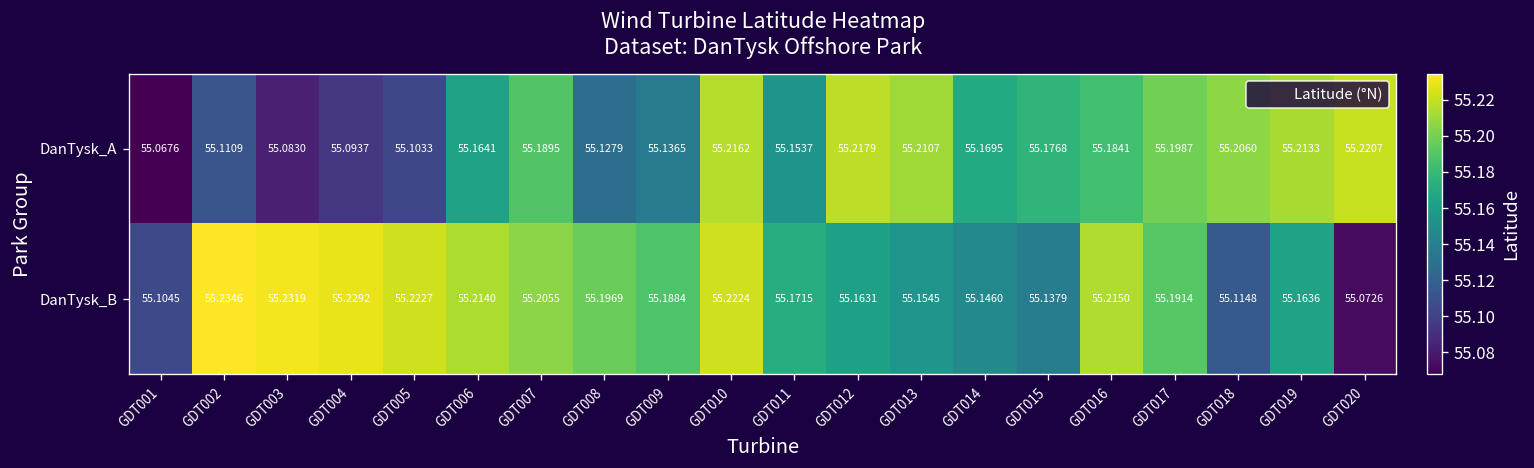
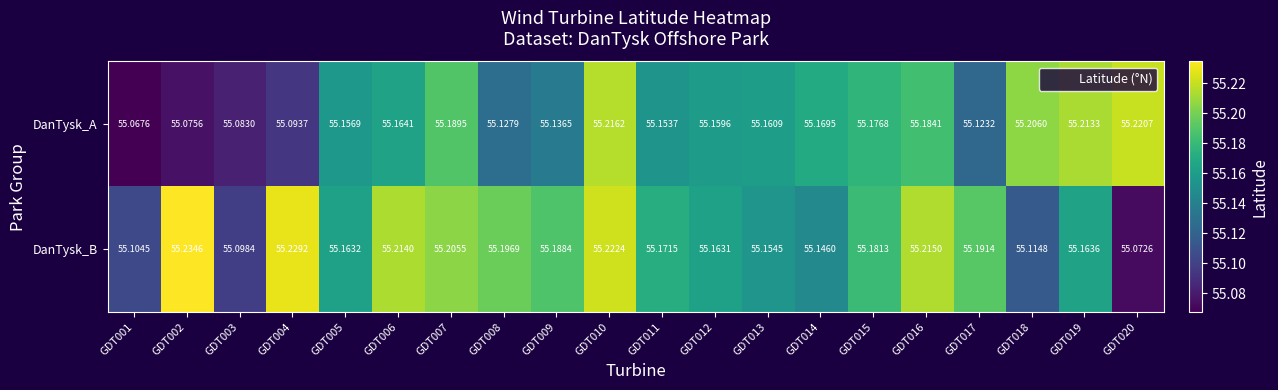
  {
    "DanTysk_A": {
      "GDT001": 55.0676,
-     "GDT002": 55.1109,
+     "GDT002": 55.0756,
      "GDT003": 55.0830,
      "GDT004": 55.0937,
-     "GDT005": 55.1033,
+     "GDT005": 55.1569,
      "GDT006": 55.1641,
      "GDT007": 55.1895,
      "GDT008": 55.1279,
      "GDT009": 55.1365,
      "GDT010": 55.2162,
      "GDT011": 55.1537,
-     "GDT012": 55.2179,
-     "GDT013": 55.2107,
+     "GDT012": 55.1596,
+     "GDT013": 55.1609,
      "GDT014": 55.1695,
      "GDT015": 55.1768,
      "GDT016": 55.1841,
-     "GDT017": 55.1987,
+     "GDT017": 55.1232,
      "GDT018": 55.2060,
      "GDT019": 55.2133,
      "GDT020": 55.2207
    },
    "DanTysk_B": {
      "GDT001": 55.1045,
      "GDT002": 55.2346,
-     "GDT003": 55.2319,
+     "GDT003": 55.0984,
      "GDT004": 55.2292,
-     "GDT005": 55.2227,
+     "GDT005": 55.1632,
      "GDT006": 55.2140,
      "GDT007": 55.2055,
      "GDT008": 55.1969,
      "GDT009": 55.1884,
      "GDT010": 55.2224,
      "GDT011": 55.1715,
      "GDT012": 55.1631,
      "GDT013": 55.1545,
      "GDT014": 55.1460,
-     "GDT015": 55.1379,
+     "GDT015": 55.1813,
      "GDT016": 55.2150,
      "GDT017": 55.1914,
      "GDT018": 55.1148,
      "GDT019": 55.1636,
      "GDT020": 55.0726
    }
  }
